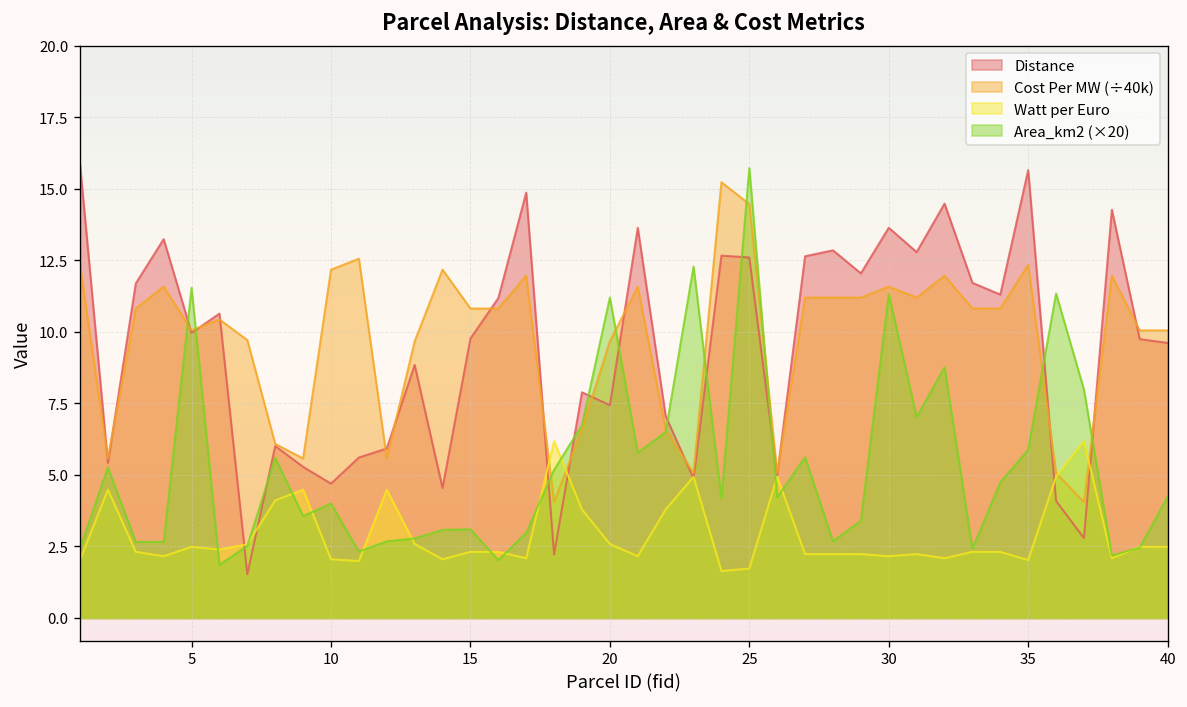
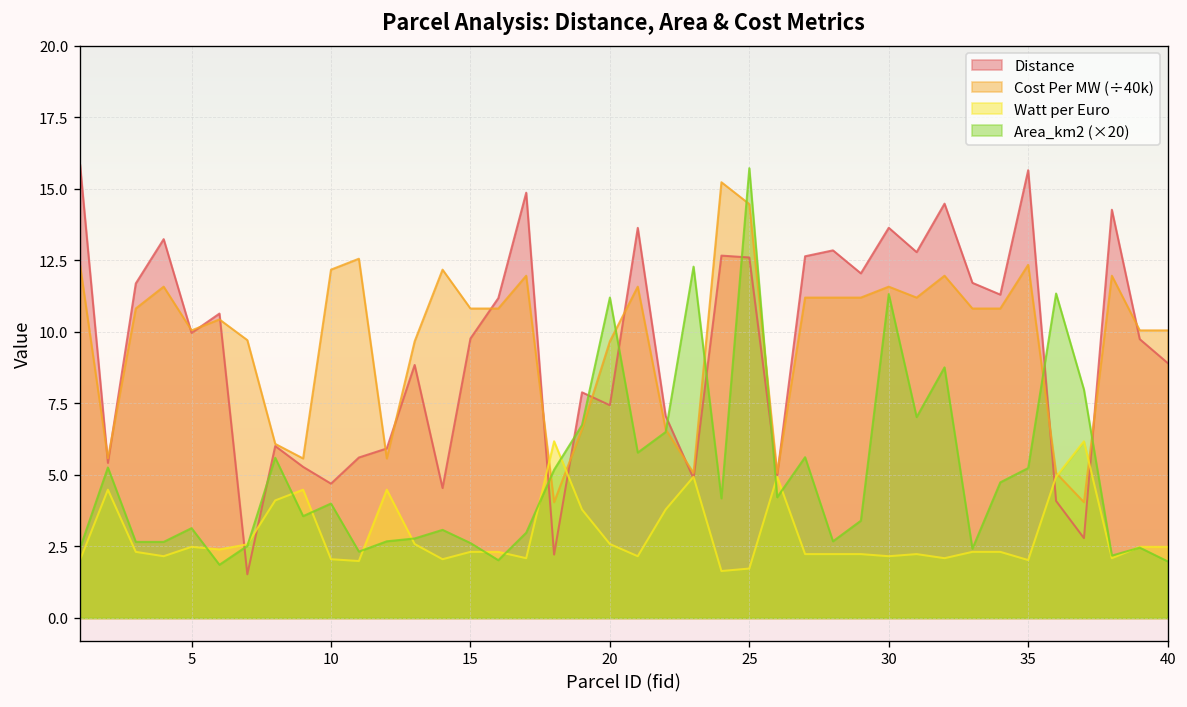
  {
    "Distance": {
      "10": 4.7,
      "15": 9.8,
      "20": 7.4,
      "25": 12.6,
      "30": 13.6,
      "35": 15.7,
-     "40": 9.6
+     "40": 8.9
    },
    "Area_km2 (×20)": {
-     "5": 11.5,
+     "5": 3.1,
      "10": 4.0,
-     "15": 3.1,
+     "15": 2.6,
      "20": 11.2,
      "25": 15.7,
      "30": 11.3,
-     "35": 5.9,
-     "40": 4.2
+     "35": 5.2,
+     "40": 2.0
    }
  }
